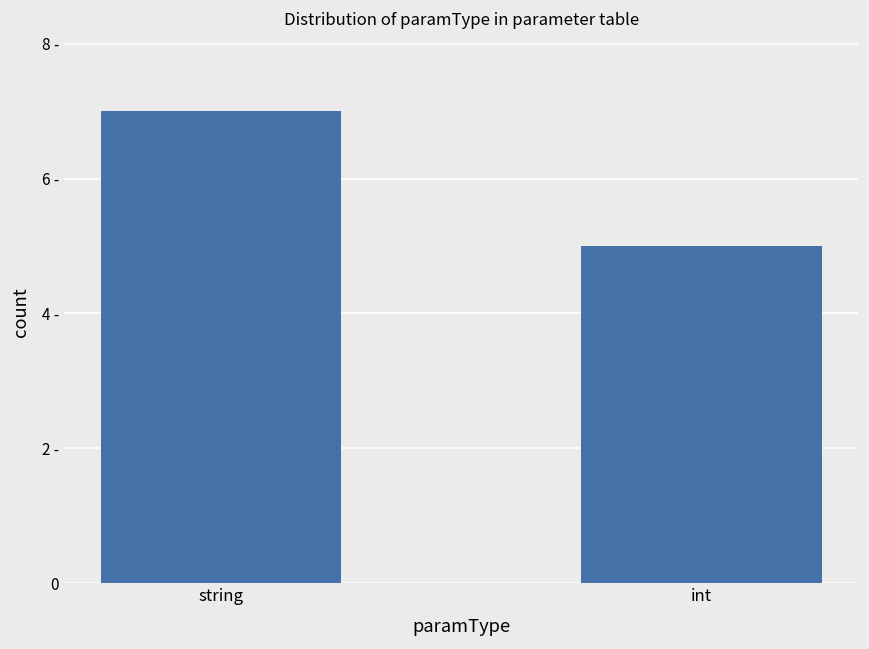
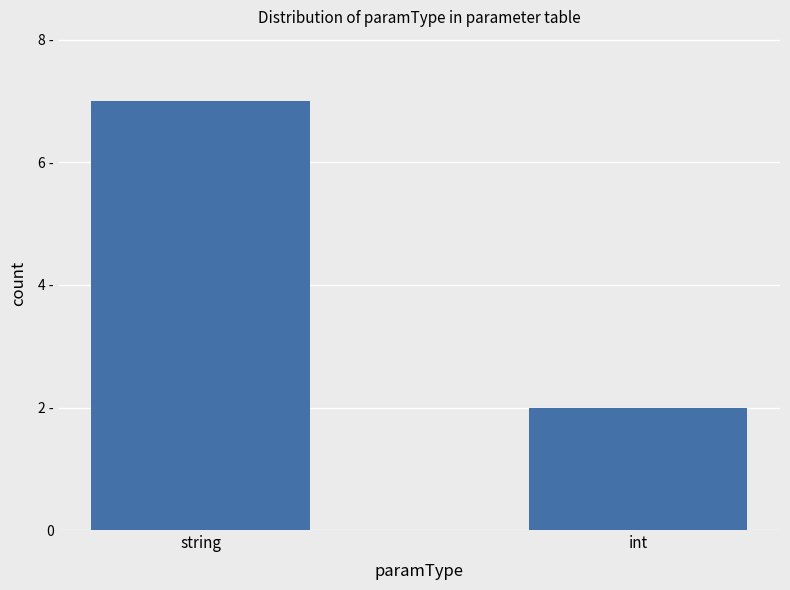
  {
    "string": "7 -",
-   "int": "5 -"
+   "int": "2 -"
  }
